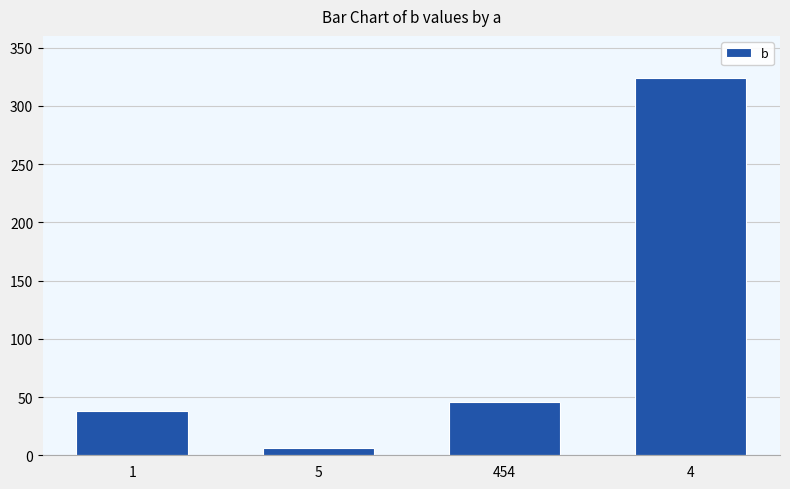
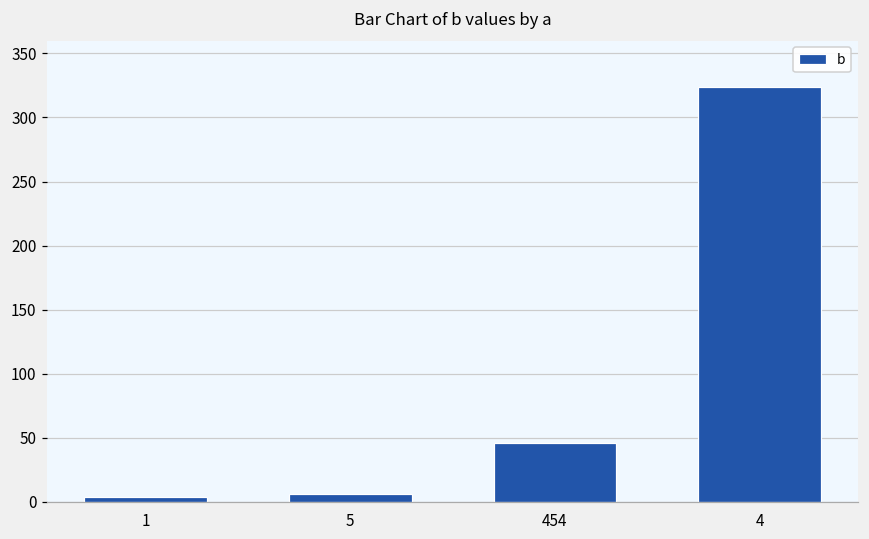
  {
-   "1": 38,
+   "1": 4,
    "5": 6,
    "454": 46,
    "4": 324
  }
